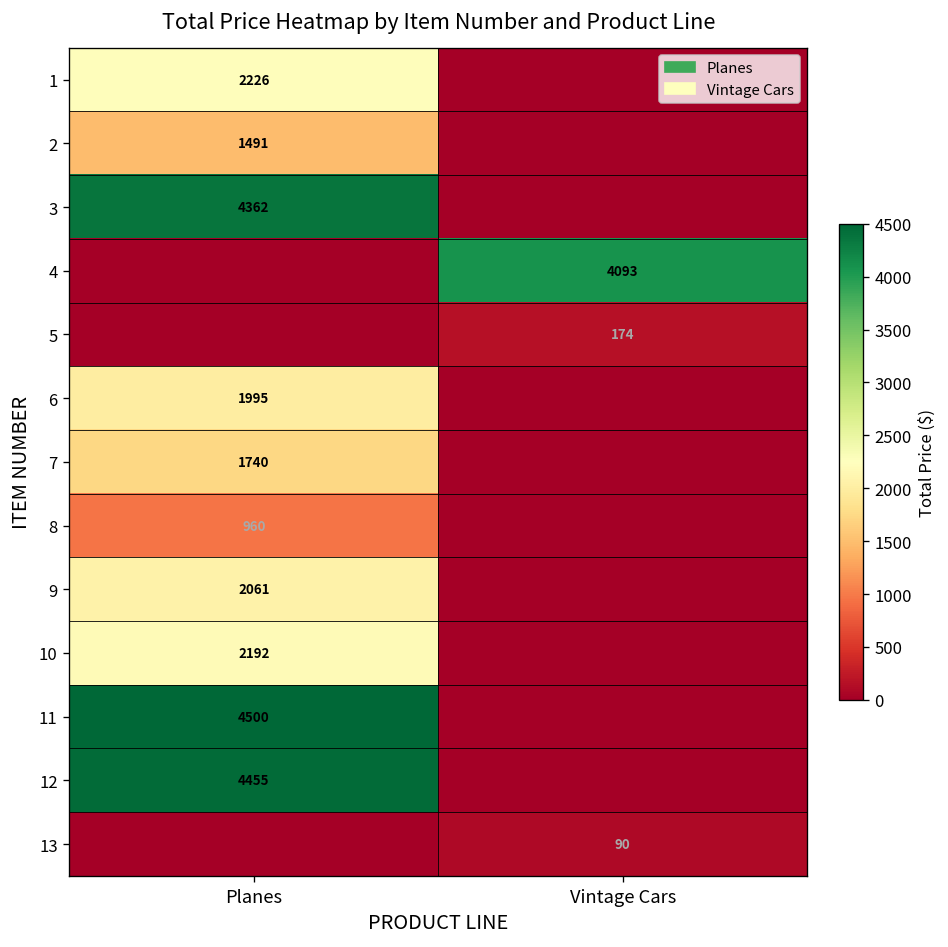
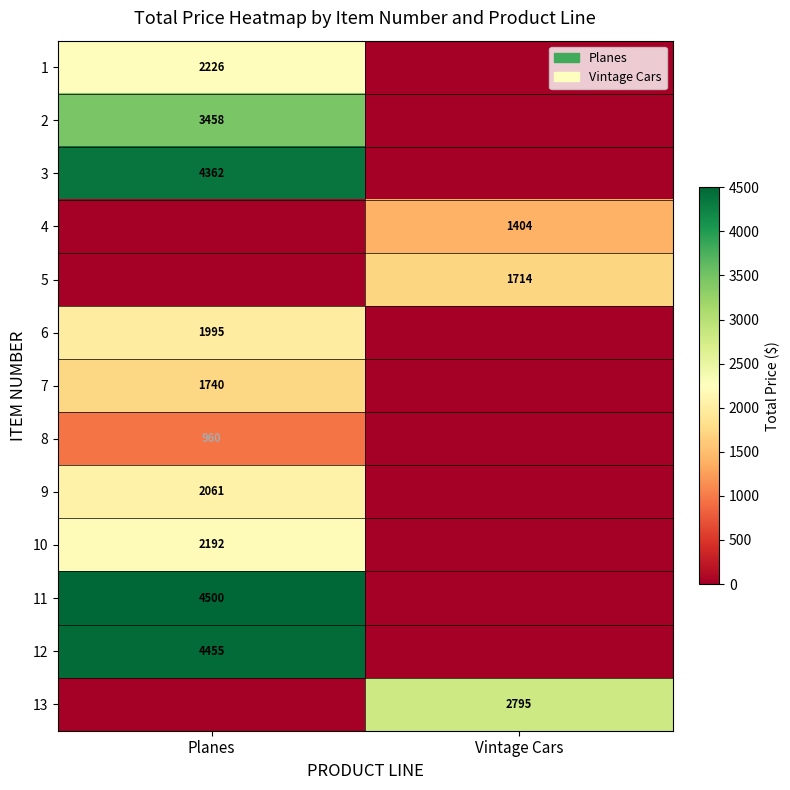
  {
    "1": {
      "Planes": 2226
    },
    "2": {
-     "Planes": 1491
+     "Planes": 3458
    },
    "3": {
      "Planes": 4362
    },
    "4": {
-     "Vintage Cars": 4093
+     "Vintage Cars": 1404
    },
    "5": {
-     "Vintage Cars": 174
+     "Vintage Cars": 1714
    },
    "6": {
      "Planes": 1995
    },
    "7": {
      "Planes": 1740
    },
    "8": {
      "Planes": 960
    },
    "9": {
      "Planes": 2061
    },
    "10": {
      "Planes": 2192
    },
    "11": {
      "Planes": 4500
    },
    "12": {
      "Planes": 4455
    },
    "13": {
-     "Vintage Cars": 90
+     "Vintage Cars": 2795
    }
  }
